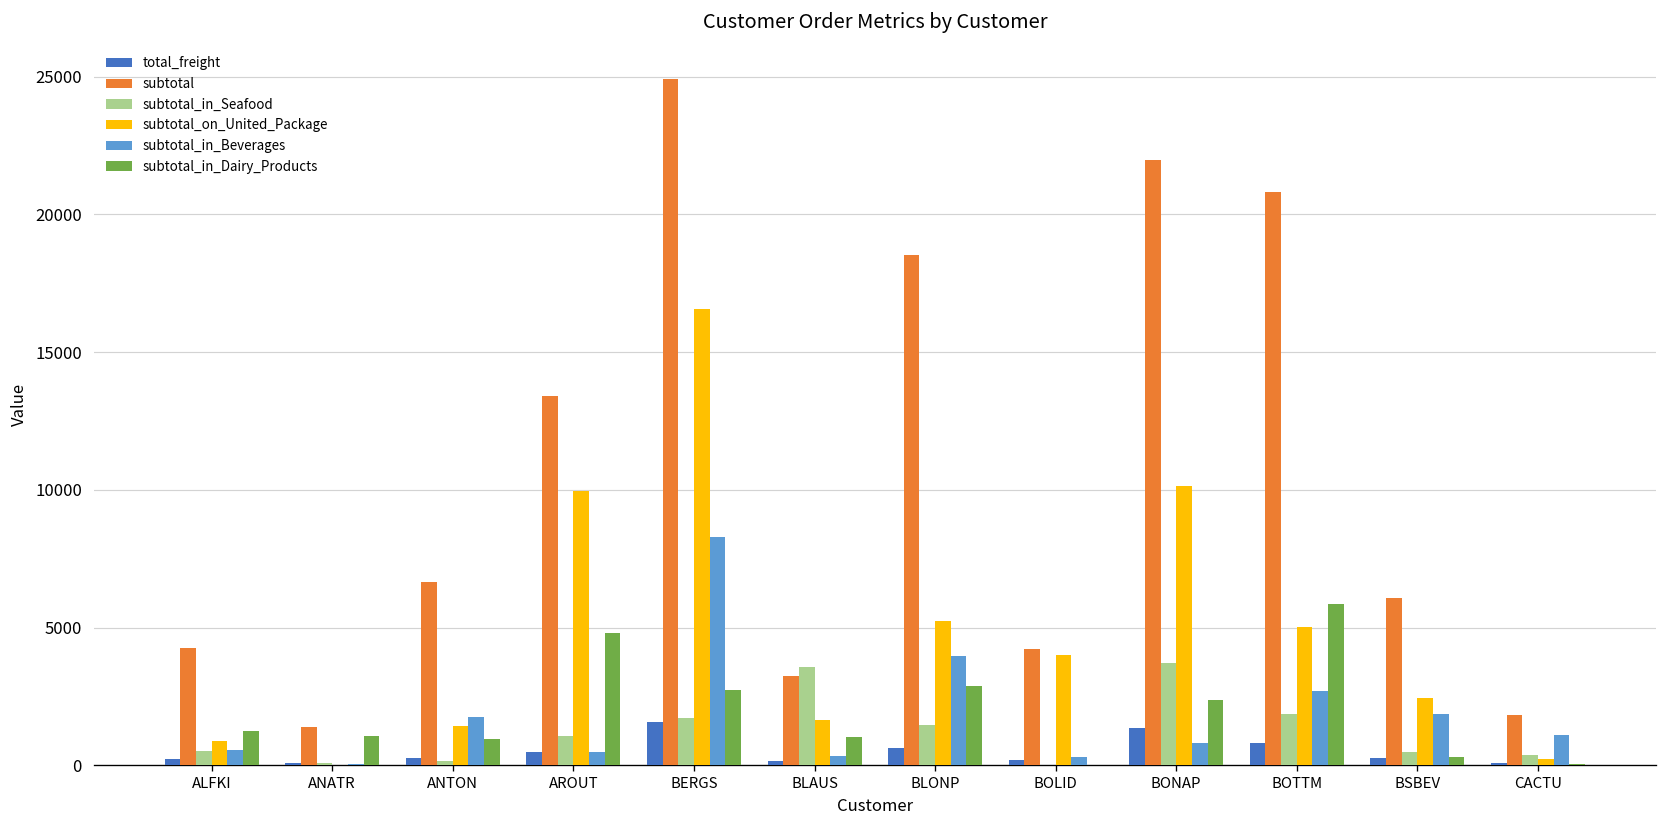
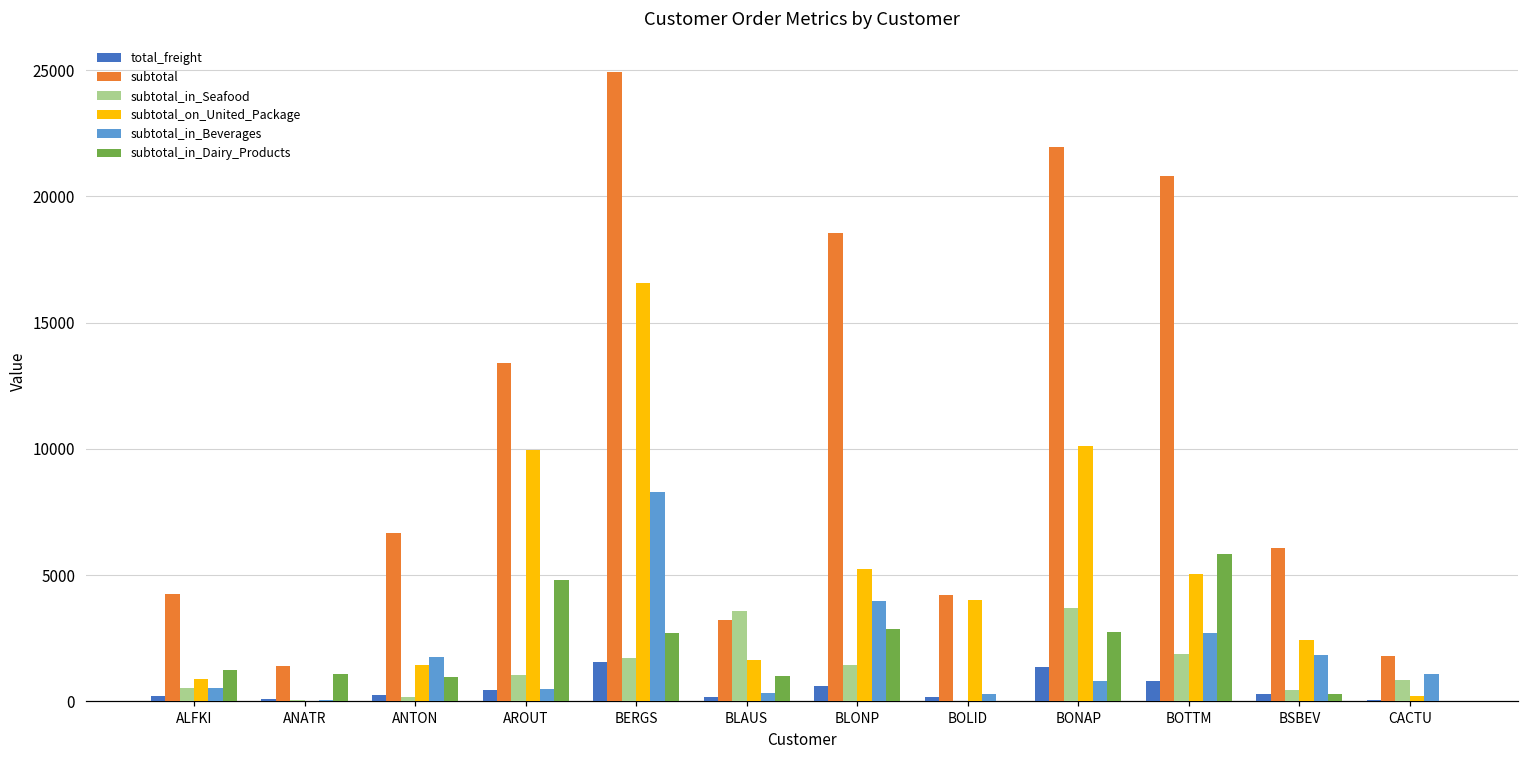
  {
    "subtotal": {
      "ALFKI": 4300,
      "ANATR": 1400,
      "ANTON": 6700,
      "AROUT": 13400,
      "BERGS": 24900,
      "BLAUS": 3200,
      "BLONP": 18500,
      "BOLID": 4200,
      "BONAP": 22000,
      "BOTTM": 20800,
      "BSBEV": 6100,
      "CACTU": 1800
    },
    "subtotal_in_Seafood": {
      "ALFKI": 500,
      "ANTON": 200,
      "AROUT": 1100,
      "BERGS": 1700,
      "BLAUS": 3600,
      "BLONP": 1500,
      "BOLID": 0,
      "BONAP": 3700,
      "BOTTM": 1900,
      "BSBEV": 500,
-     "CACTU": 400
+     "CACTU": 800
    },
    "subtotal_on_United_Package": {
      "ALFKI": 900,
      "ANATR": 0,
      "ANTON": 1400,
      "AROUT": 10000,
      "BERGS": 16600,
      "BLAUS": 1600,
      "BLONP": 5300,
      "BOLID": 4000,
      "BONAP": 10100,
      "BOTTM": 5000,
      "BSBEV": 2400,
      "CACTU": 200
    },
    "subtotal_in_Dairy_Products": {
      "ALFKI": 1300,
      "ANATR": 1100,
      "ANTON": 1000,
      "AROUT": 4800,
      "BERGS": 2700,
      "BLAUS": 1000,
      "BLONP": 2900,
      "BOLID": 0,
-     "BONAP": 2400,
+     "BONAP": 2700,
      "BOTTM": 5900,
      "BSBEV": 300
    }
  }
